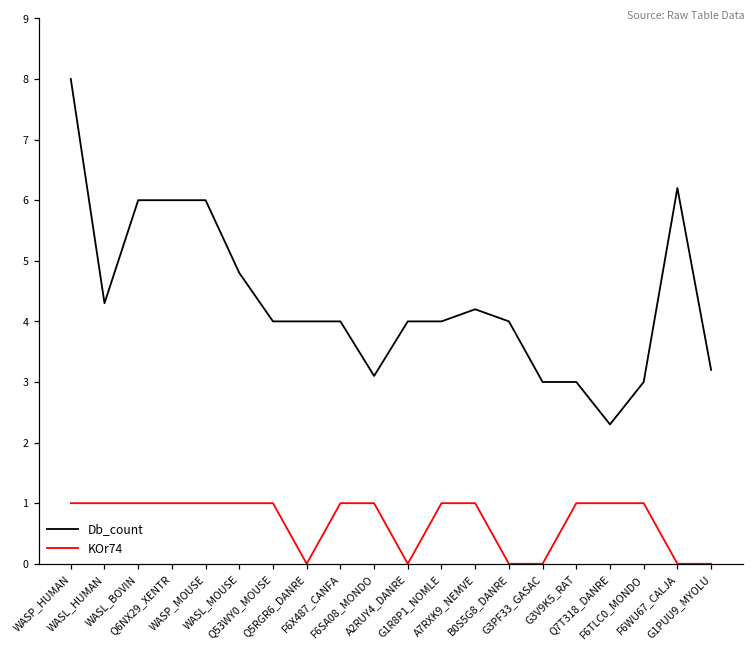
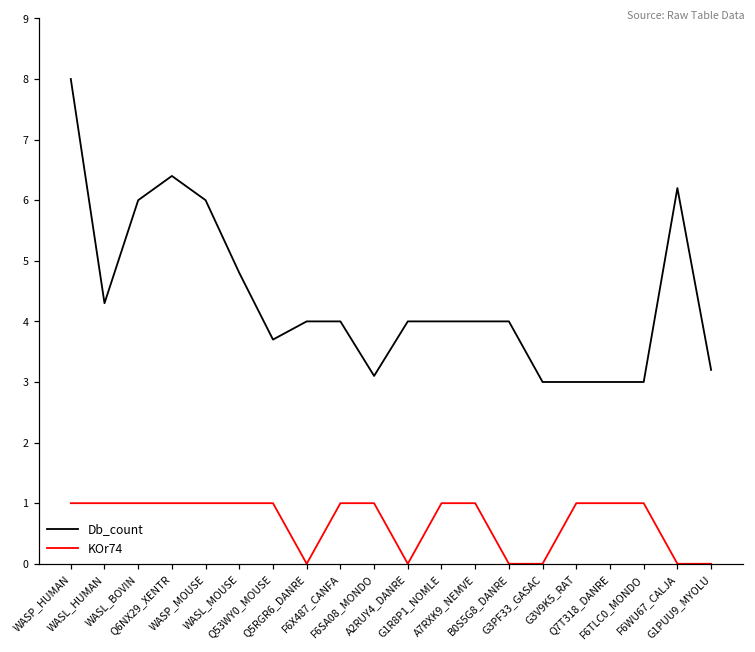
  {
    "Db_count": {
      "WASP_HUMAN": 8.0,
      "WASL_HUMAN": 4.3,
      "WASL_BOVIN": 6.0,
-     "Q6NX29_XENTR": 6.0,
+     "Q6NX29_XENTR": 6.4,
      "WASP_MOUSE": 6.0,
      "WASL_MOUSE": 4.8,
-     "Q53WY0_MOUSE": 4.0,
+     "Q53WY0_MOUSE": 3.7,
      "Q5RGR6_DANRE": 4.0,
      "F6X487_CANFA": 4.0,
      "F6SA08_MONDO": 3.1,
      "A2RUY4_DANRE": 4.0,
      "G1R8P1_NOMLE": 4.0,
-     "A7RXK9_NEMVE": 4.2,
+     "A7RXK9_NEMVE": 4.0,
      "B0S5G8_DANRE": 4.0,
      "G3PF33_GASAC": 3.0,
      "G3V9K5_RAT": 3.0,
-     "Q7T318_DANRE": 2.3,
+     "Q7T318_DANRE": 3.0,
      "F6TLC0_MONDO": 3.0,
      "F6WU67_CALJA": 6.2,
      "G1PUU9_MYOLU": 3.2
    },
    "KOr74": {
      "WASP_HUMAN": 1.0,
      "WASL_HUMAN": 1.0,
      "WASL_BOVIN": 1.0,
      "Q6NX29_XENTR": 1.0,
      "WASP_MOUSE": 1.0,
      "WASL_MOUSE": 1.0,
      "Q53WY0_MOUSE": 1.0,
      "Q5RGR6_DANRE": 0.0,
      "F6X487_CANFA": 1.0,
      "F6SA08_MONDO": 1.0,
      "A2RUY4_DANRE": 0.0,
      "G1R8P1_NOMLE": 1.0,
      "A7RXK9_NEMVE": 1.0,
      "B0S5G8_DANRE": 0.0,
      "G3PF33_GASAC": 0.0,
      "G3V9K5_RAT": 1.0,
      "Q7T318_DANRE": 1.0,
      "F6TLC0_MONDO": 1.0,
      "F6WU67_CALJA": 0.0,
      "G1PUU9_MYOLU": 0.0
    }
  }
